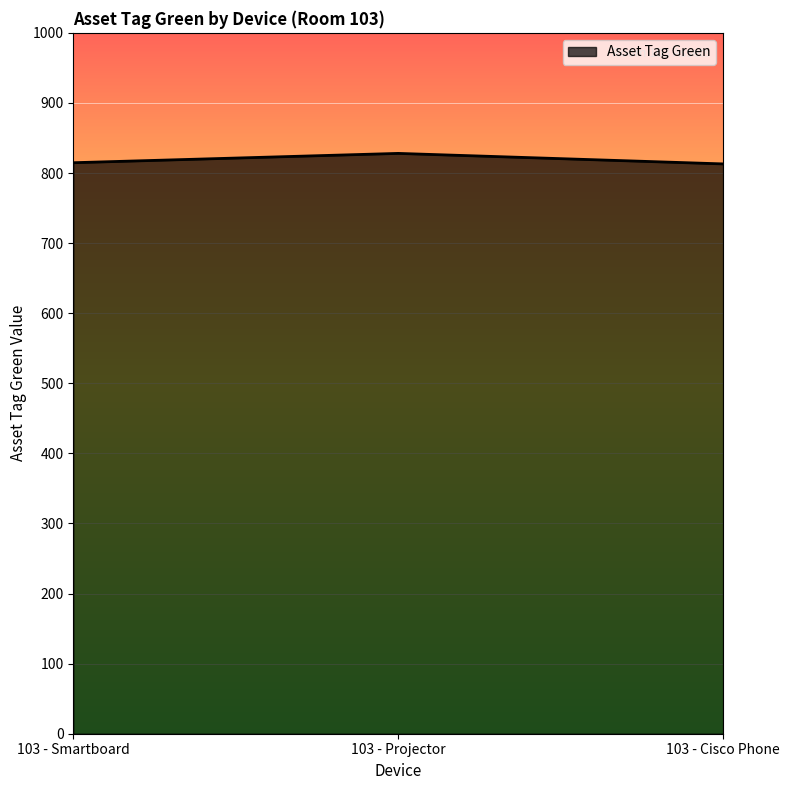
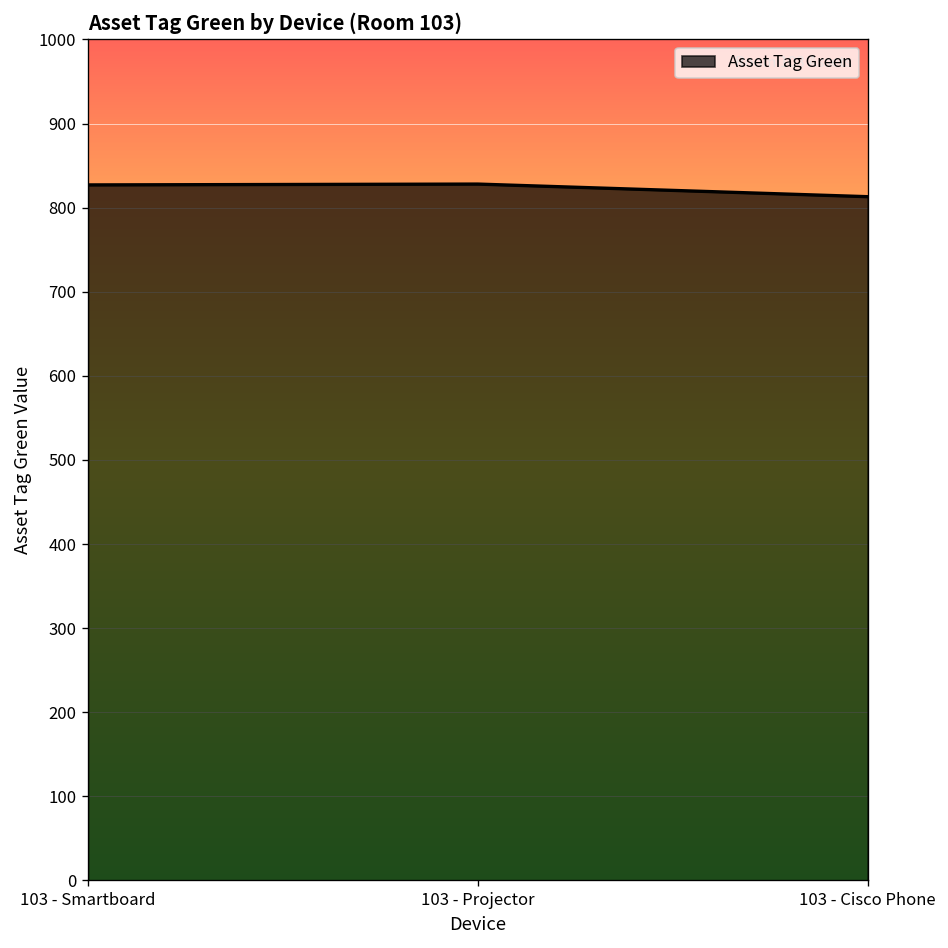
  {
-   "103 - Smartboard": 810,
+   "103 - Smartboard": 830,
    "103 - Projector": 830,
    "103 - Cisco Phone": 810
  }
